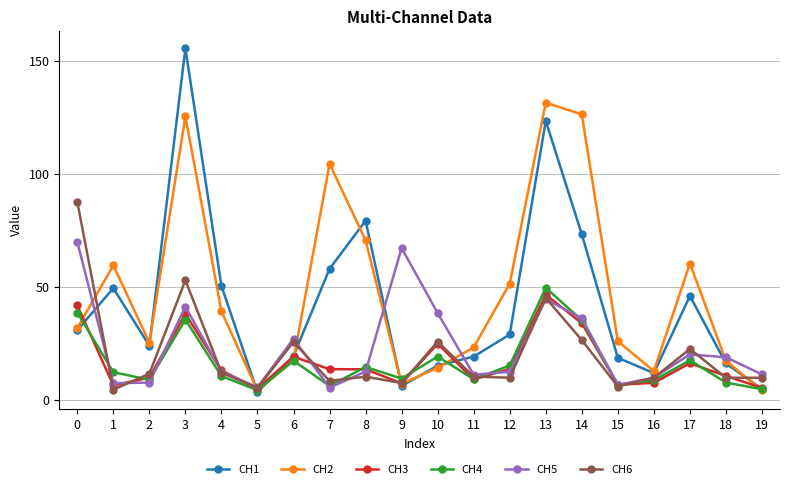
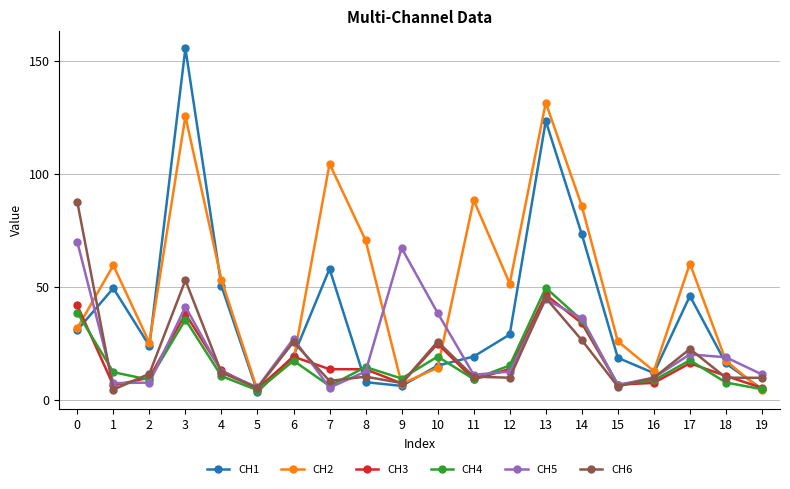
  {
    "CH1": {
      "1": 50,
      "2": 24,
      "3": 156,
      "4": 51,
      "7": 58,
-     "8": 79,
+     "8": 8,
      "11": 19,
      "12": 29,
      "13": 124,
      "14": 73,
      "15": 19,
      "17": 46,
      "18": 16
    },
    "CH2": {
      "1": 60,
      "2": 25,
      "3": 126,
-     "4": 39,
+     "4": 53,
      "7": 105,
      "8": 71,
-     "11": 23,
+     "11": 89,
      "12": 52,
      "13": 132,
-     "14": 126,
+     "14": 86,
      "15": 26,
      "17": 60,
      "18": 17
    },
    "CH3": {
      "0": 42,
      "3": 38,
      "7": 14,
      "12": 14,
      "13": 47,
      "14": 34,
      "17": 16
    },
    "CH4": {
      "0": 39,
      "1": 12,
      "3": 36,
      "4": 11,
      "9": 10,
      "10": 19,
      "12": 15,
      "13": 50,
      "17": 18,
      "18": 8
    },
    "CH5": {
      "0": 70,
      "2": 8,
      "3": 41,
      "6": 27,
      "9": 67,
      "10": 39,
      "12": 13,
      "17": 20,
      "18": 19,
      "19": 11
    },
    "CH6": {
      "0": 88,
      "1": 5,
      "2": 12,
      "3": 53,
      "6": 26,
      "7": 9,
      "8": 10,
      "12": 10,
      "14": 27,
      "17": 23,
      "19": 10
    }
  }
